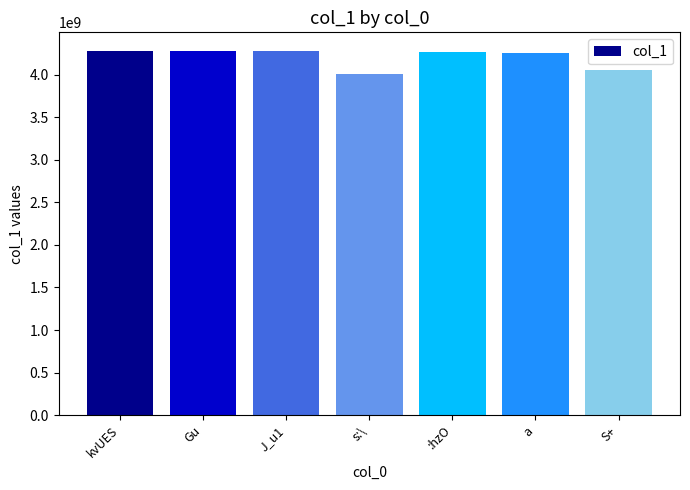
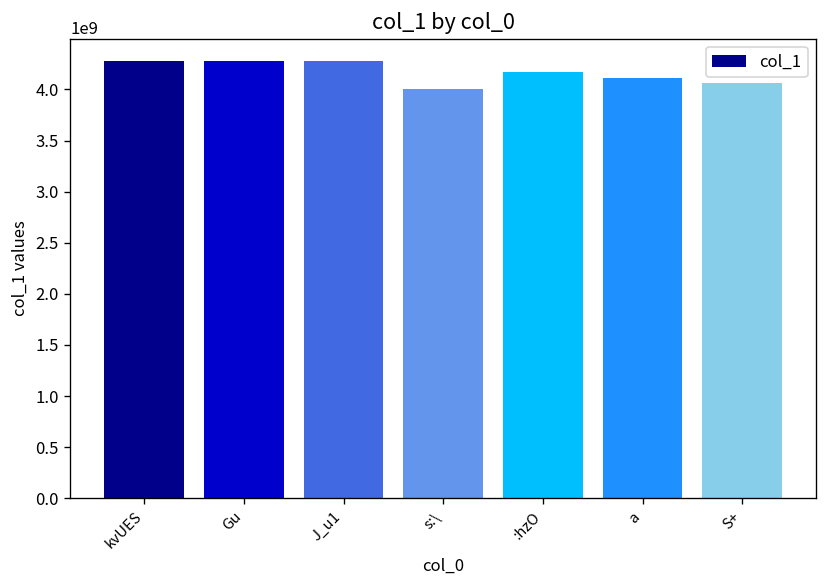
  {
    "kvUES": 4300000000,
    "Gu": 4300000000,
    "J_u1": 4300000000,
    "s:\\": 4000000000,
-   ":hzO": 4300000000,
-   "a": 4300000000,
+   ":hzO": 4200000000,
+   "a": 4100000000,
    "S+": 4100000000
  }
